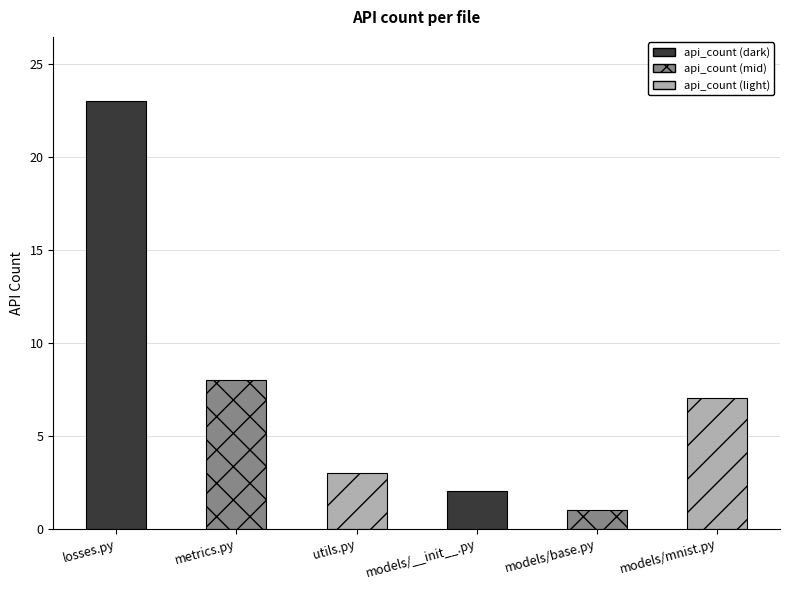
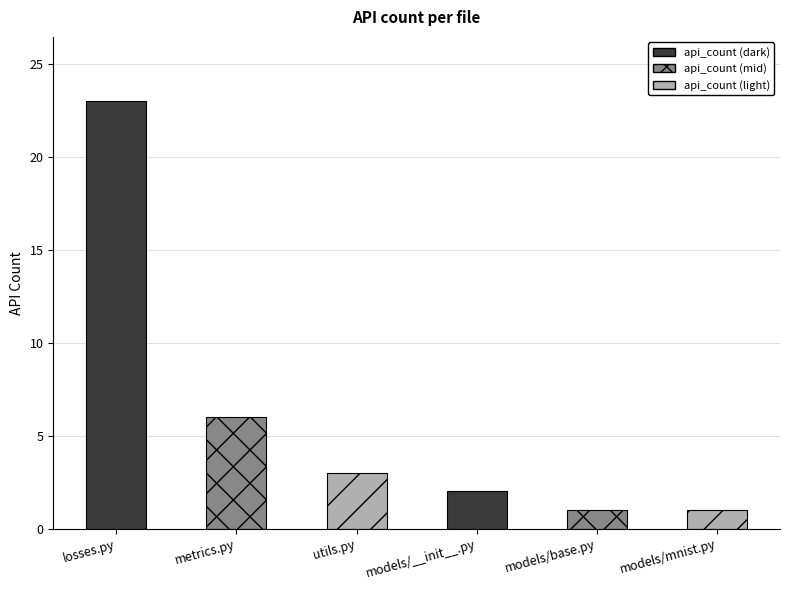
  {
    "losses.py": 23,
-   "metrics.py": 8,
+   "metrics.py": 6,
    "utils.py": 3,
    "models/__init__.py": 2,
    "models/base.py": 1,
-   "models/mnist.py": 7
+   "models/mnist.py": 1
  }
